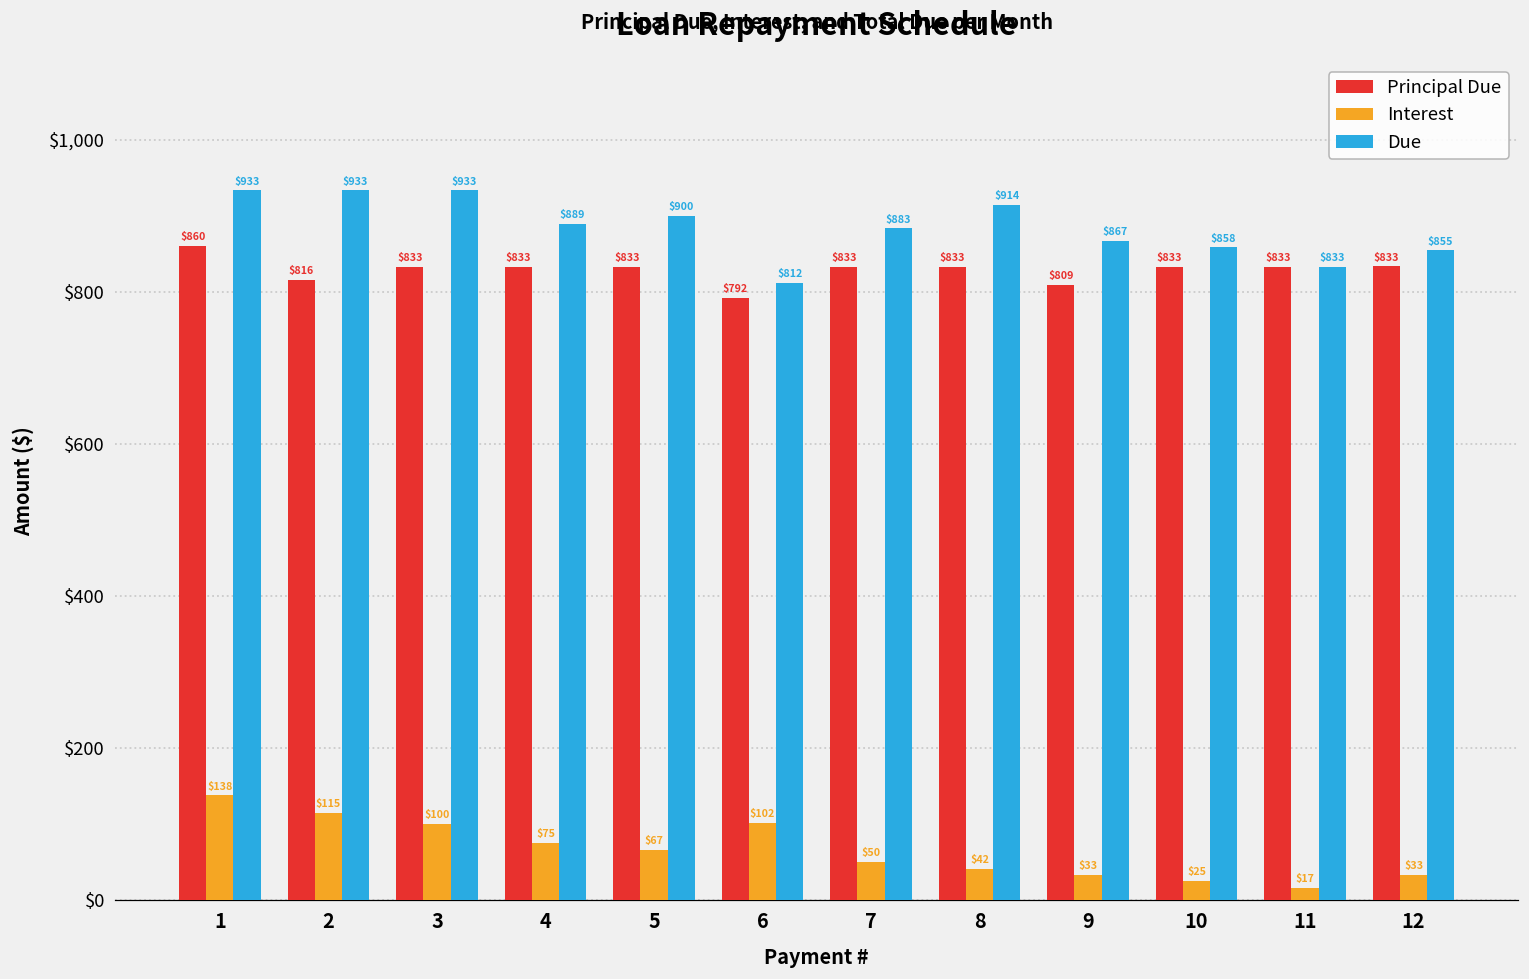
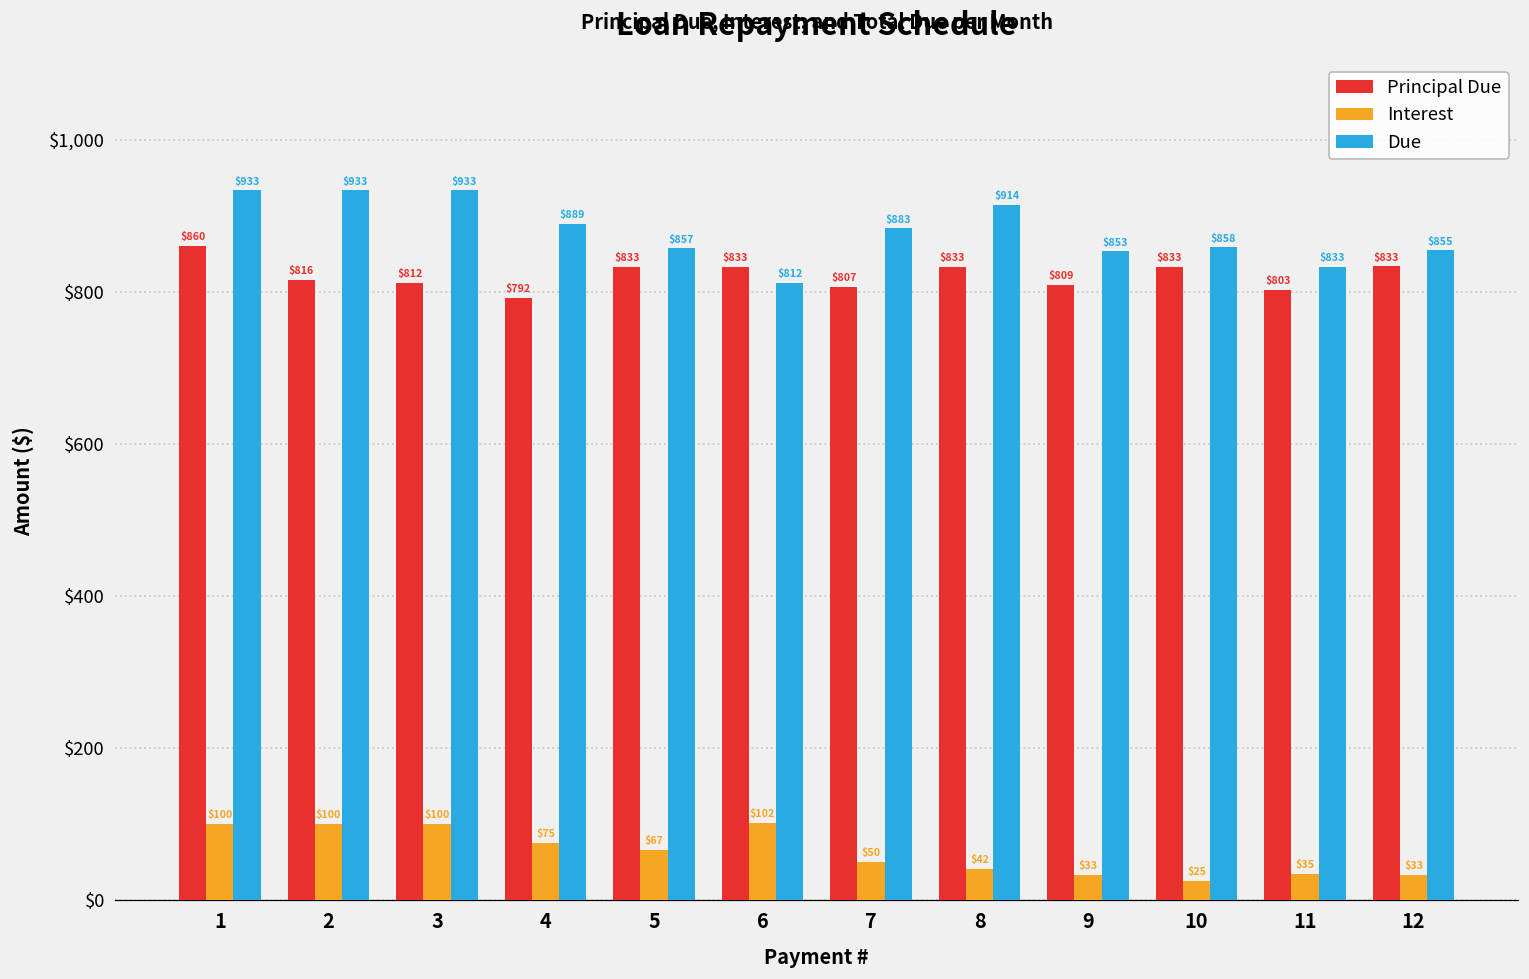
  {
    "Principal Due": {
      "1": "$860",
      "2": "$816",
-     "3": "$833",
-     "4": "$833",
+     "3": "$812",
+     "4": "$792",
      "5": "$833",
-     "6": "$792",
-     "7": "$833",
+     "6": "$833",
+     "7": "$807",
      "8": "$833",
      "9": "$809",
      "10": "$833",
-     "11": "$833",
+     "11": "$803",
      "12": "$833"
    },
    "Interest": {
-     "1": "$138",
-     "2": "$115",
+     "1": "$100",
+     "2": "$100",
      "3": "$100",
      "4": "$75",
      "5": "$67",
      "6": "$102",
      "7": "$50",
      "8": "$42",
      "9": "$33",
      "10": "$25",
-     "11": "$17",
+     "11": "$35",
      "12": "$33"
    },
    "Due": {
      "1": "$933",
      "2": "$933",
      "3": "$933",
      "4": "$889",
-     "5": "$900",
+     "5": "$857",
      "6": "$812",
      "7": "$883",
      "8": "$914",
-     "9": "$867",
+     "9": "$853",
      "10": "$858",
      "11": "$833",
      "12": "$855"
    }
  }
